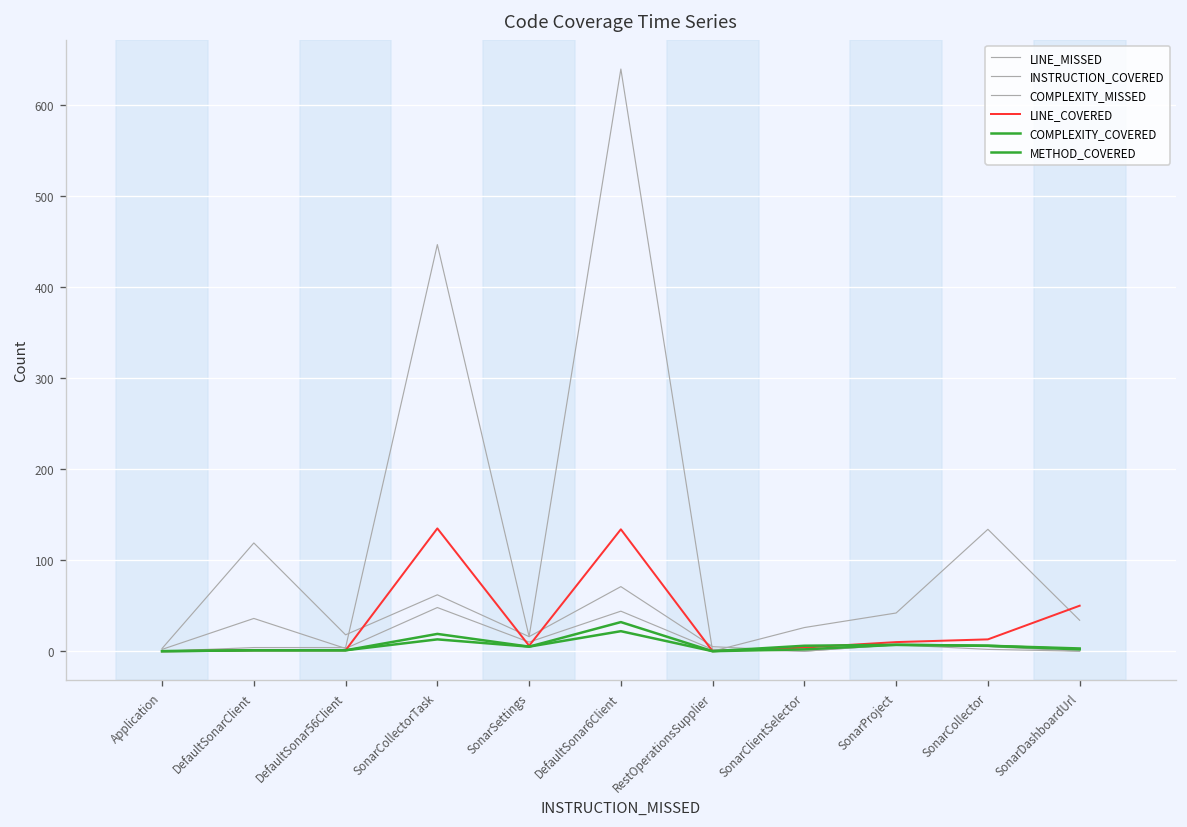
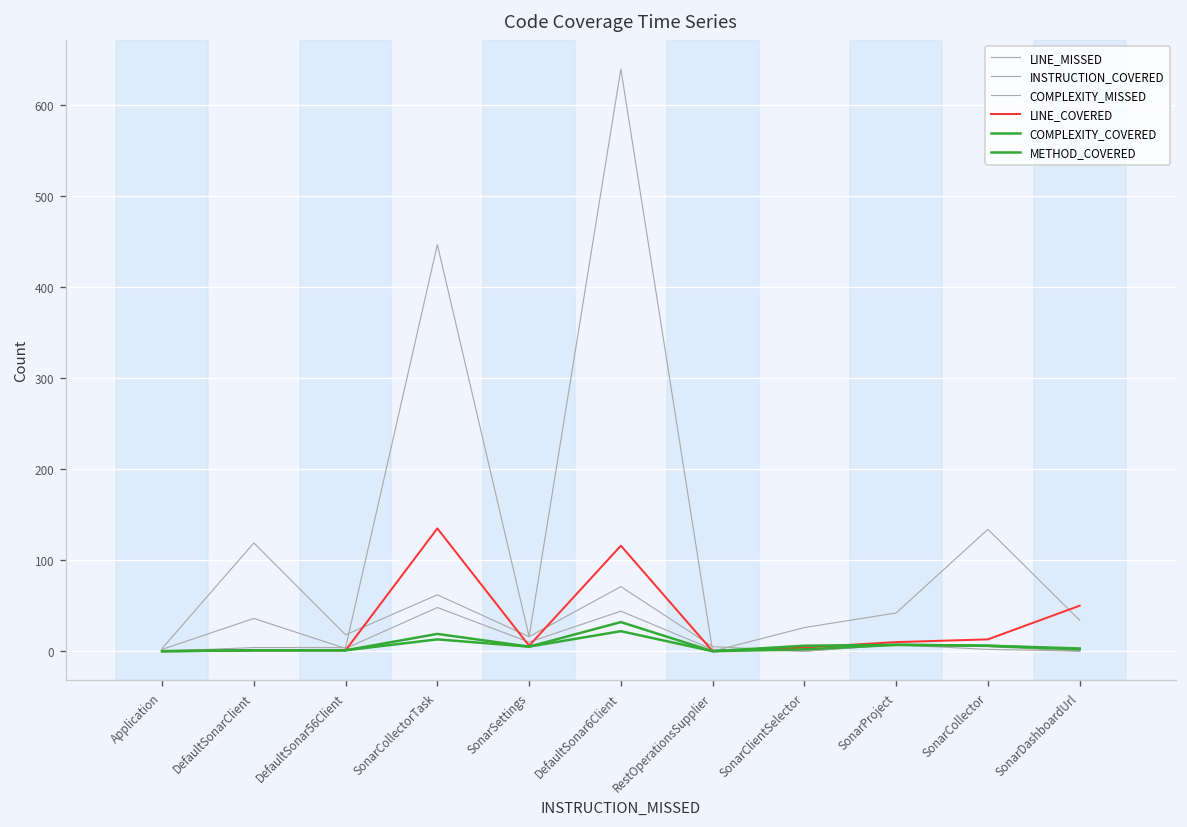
  {
    "LINE_COVERED": {
      "SonarCollectorTask": 140,
-     "DefaultSonar6Client": 130,
+     "DefaultSonar6Client": 120,
      "SonarCollector": 10,
      "SonarDashboardUrl": 50
    }
  }
